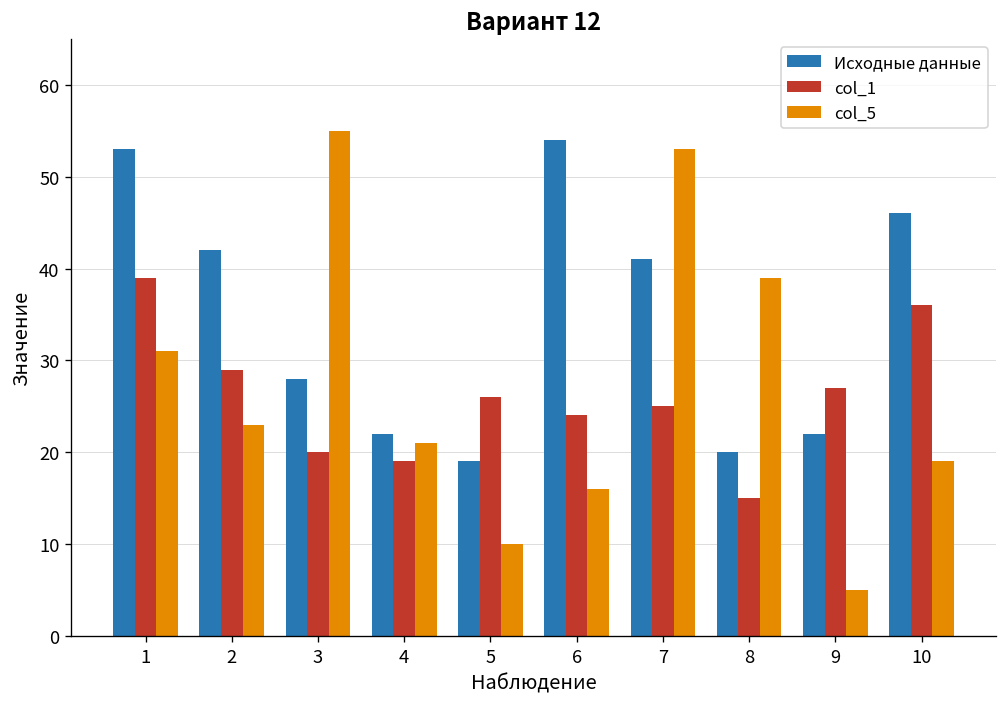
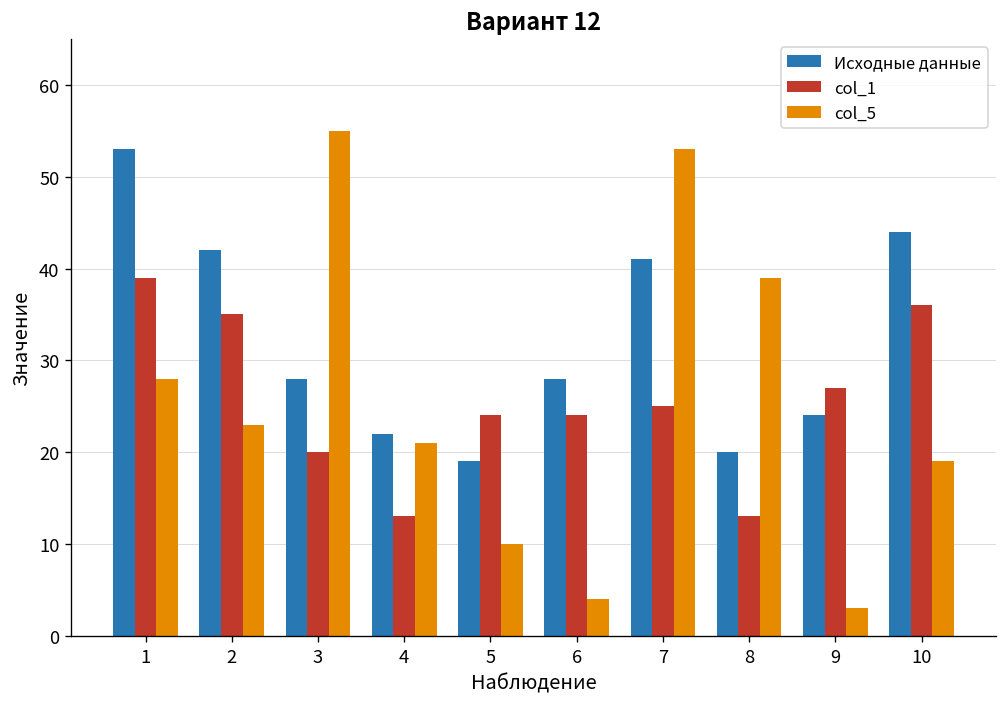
  {
    "Исходные данные": {
      "1": 53,
      "2": 42,
      "3": 28,
      "4": 22,
      "5": 19,
-     "6": 54,
+     "6": 28,
      "7": 41,
      "8": 20,
-     "9": 22,
-     "10": 46
+     "9": 24,
+     "10": 44
    },
    "col_1": {
      "1": 39,
-     "2": 29,
+     "2": 35,
      "3": 20,
-     "4": 19,
-     "5": 26,
+     "4": 13,
+     "5": 24,
      "6": 24,
      "7": 25,
-     "8": 15,
+     "8": 13,
      "9": 27,
      "10": 36
    },
    "col_5": {
-     "1": 31,
+     "1": 28,
      "2": 23,
      "3": 55,
      "4": 21,
      "5": 10,
-     "6": 16,
+     "6": 4,
      "7": 53,
      "8": 39,
-     "9": 5,
+     "9": 3,
      "10": 19
    }
  }
